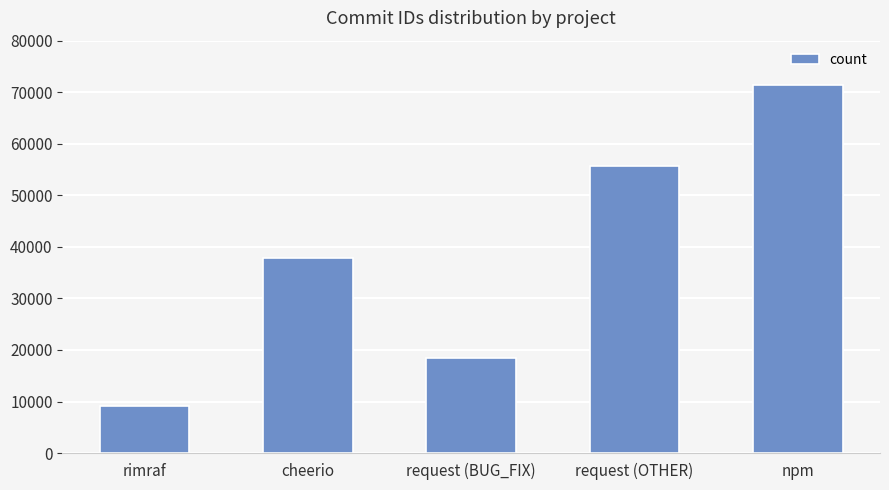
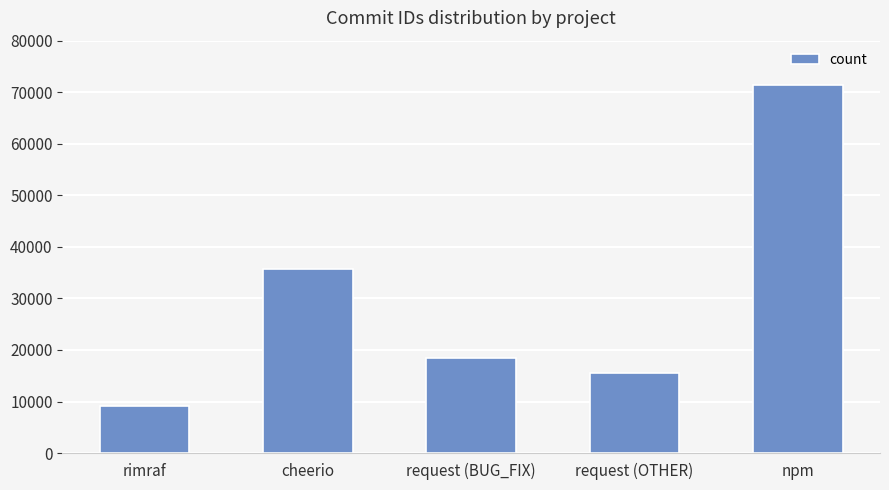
  {
    "rimraf": 9000,
-   "cheerio": 38000,
+   "cheerio": 36000,
    "request (BUG_FIX)": 19000,
-   "request (OTHER)": 56000,
+   "request (OTHER)": 15000,
    "npm": 71000
  }
